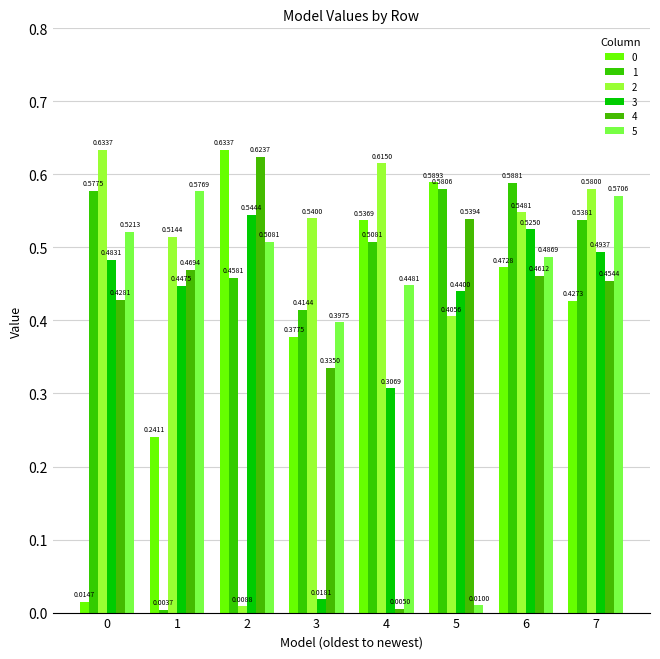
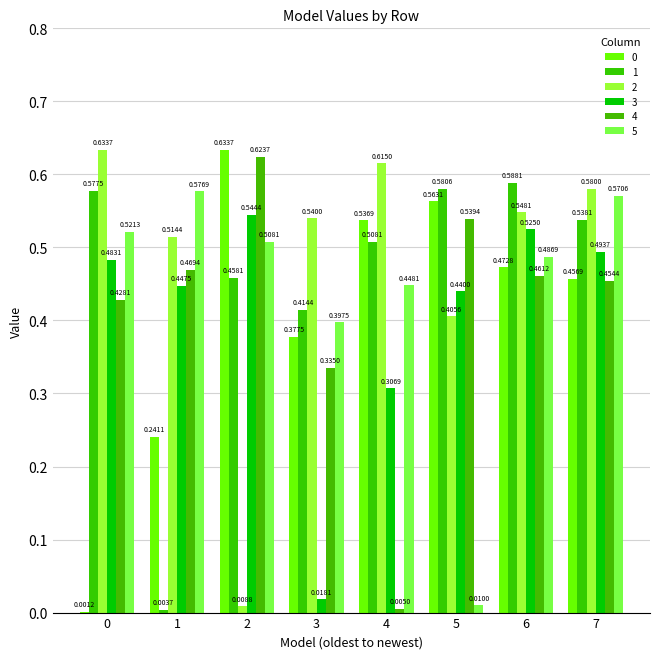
  {
    "0": {
-     "0": 0.0147,
+     "0": 0.0012,
      "1": 0.2411,
      "2": 0.6337,
      "3": 0.3775,
      "4": 0.5369,
-     "5": 0.5893,
+     "5": 0.5631,
      "6": 0.4728,
-     "7": 0.4273
+     "7": 0.4569
    }
  }
